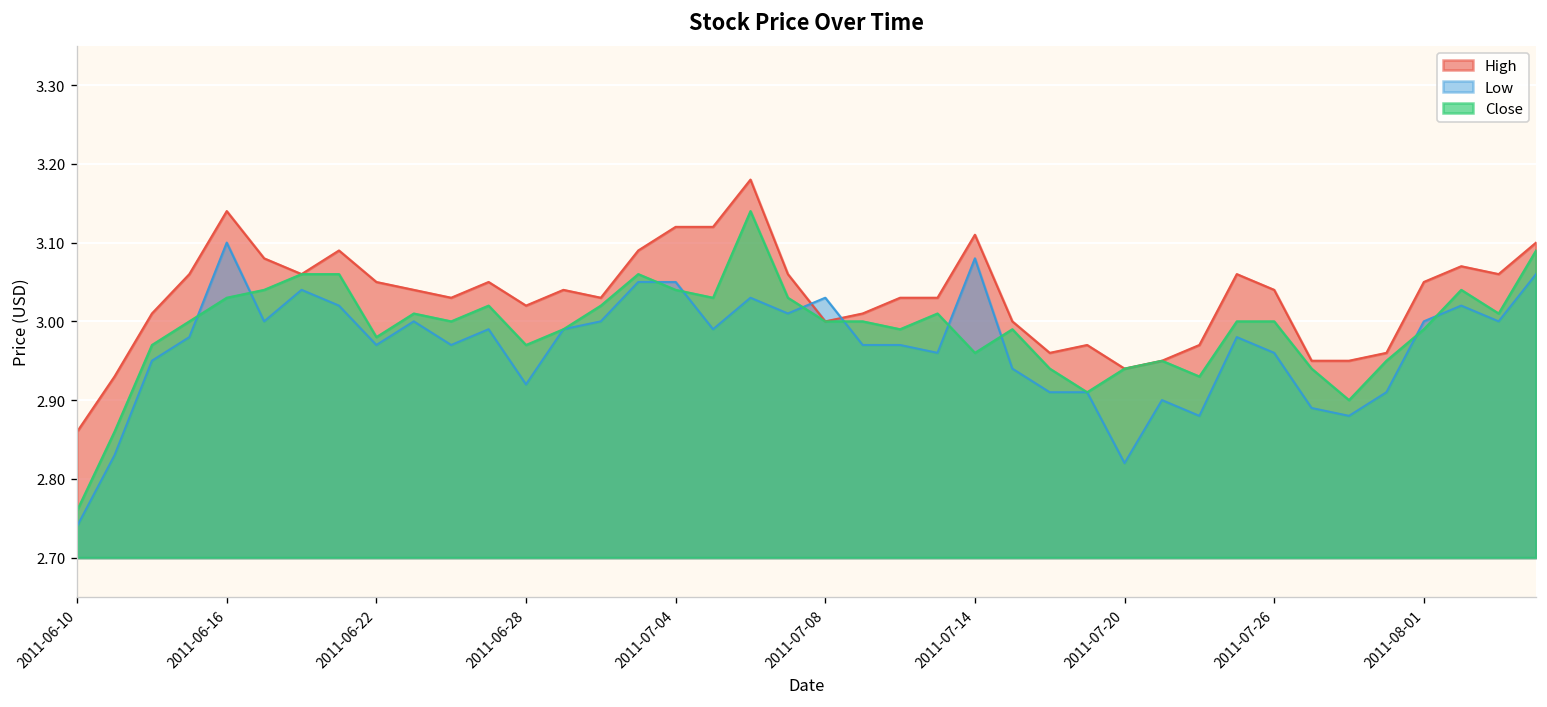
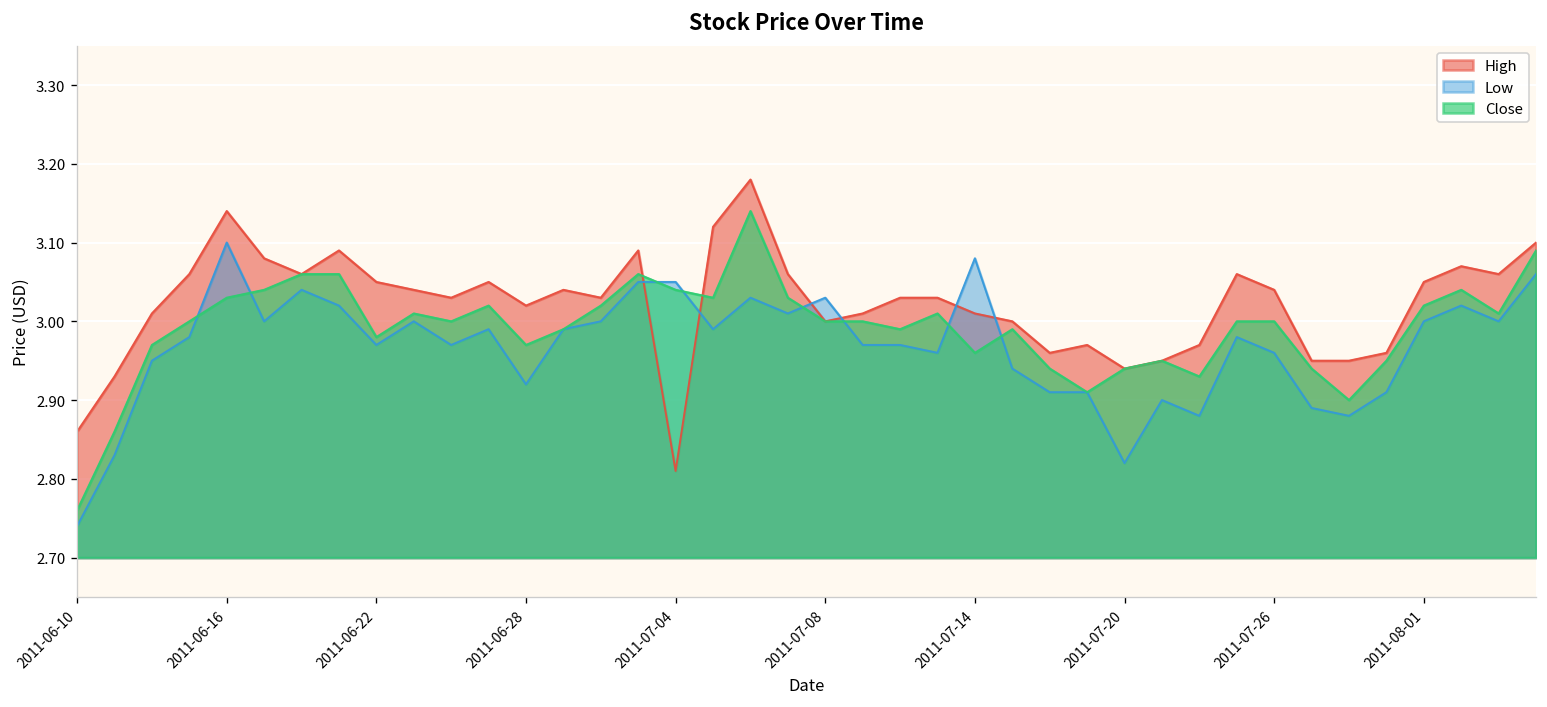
  {
    "High": {
      "2011-06-10": 2.86,
      "2011-06-16": 3.14,
      "2011-06-22": 3.05,
      "2011-06-28": 3.02,
-     "2011-07-04": 3.12,
-     "2011-07-14": 3.11,
+     "2011-07-04": 2.81,
+     "2011-07-14": 3.01,
      "2011-07-26": 3.04,
      "2011-08-01": 3.05
    },
    "Low": {
      "2011-06-10": 2.74,
      "2011-06-16": 3.10,
      "2011-06-22": 2.97,
      "2011-06-28": 2.92,
      "2011-07-04": 3.05,
      "2011-07-08": 3.03,
      "2011-07-14": 3.08,
      "2011-07-20": 2.82,
      "2011-07-26": 2.96,
      "2011-08-01": 3.00
    },
    "Close": {
      "2011-06-10": 2.76,
      "2011-06-16": 3.03,
      "2011-06-22": 2.98,
      "2011-06-28": 2.97,
      "2011-07-04": 3.04,
      "2011-07-14": 2.96,
      "2011-07-26": 3.00,
-     "2011-08-01": 2.99
+     "2011-08-01": 3.02
    }
  }
